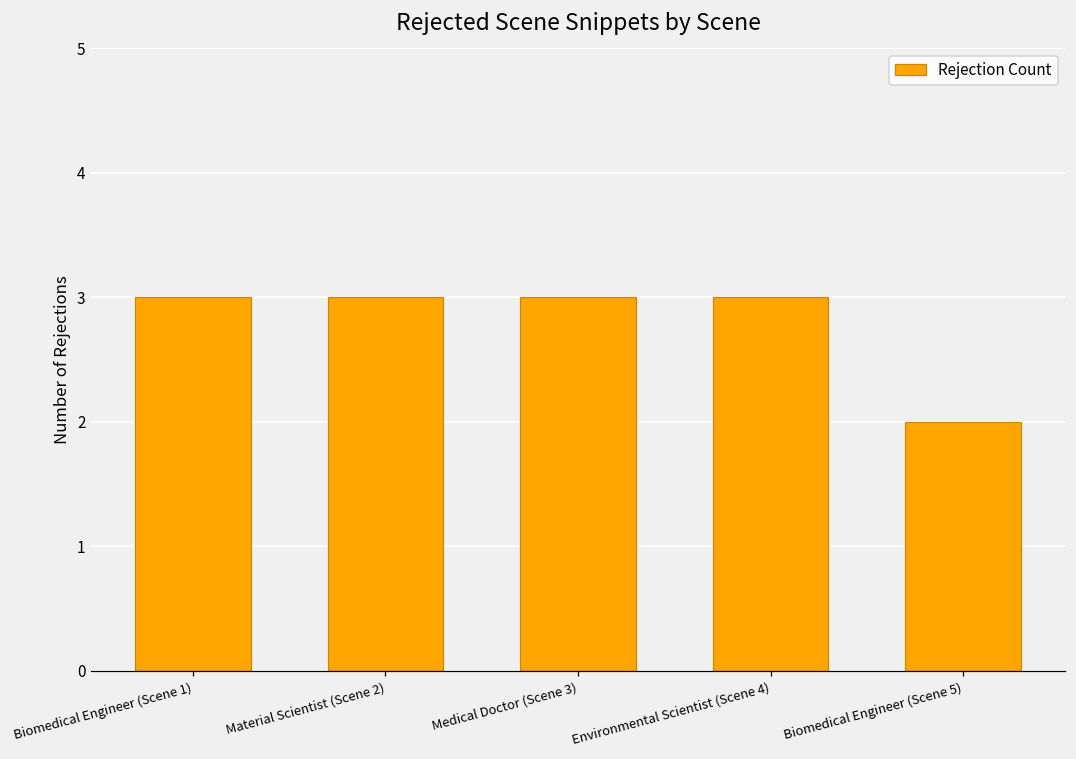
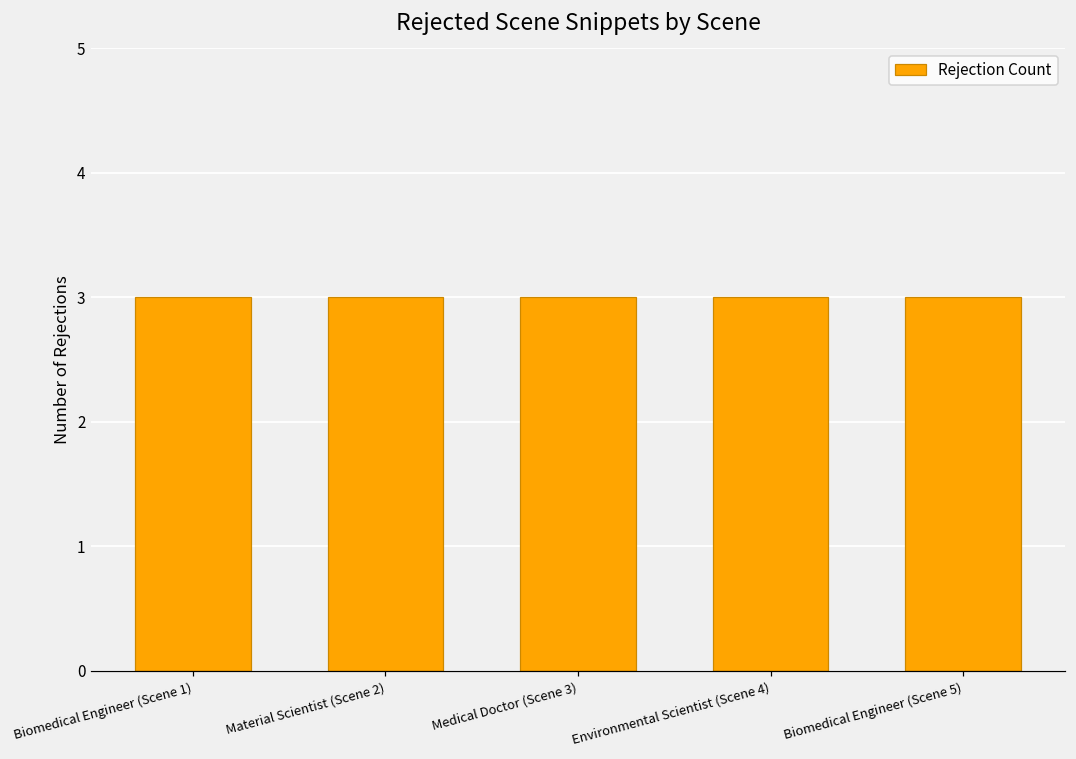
  {
    "Biomedical Engineer (Scene 1)": 3,
    "Material Scientist (Scene 2)": 3,
    "Medical Doctor (Scene 3)": 3,
    "Environmental Scientist (Scene 4)": 3,
-   "Biomedical Engineer (Scene 5)": 2
+   "Biomedical Engineer (Scene 5)": 3
  }
